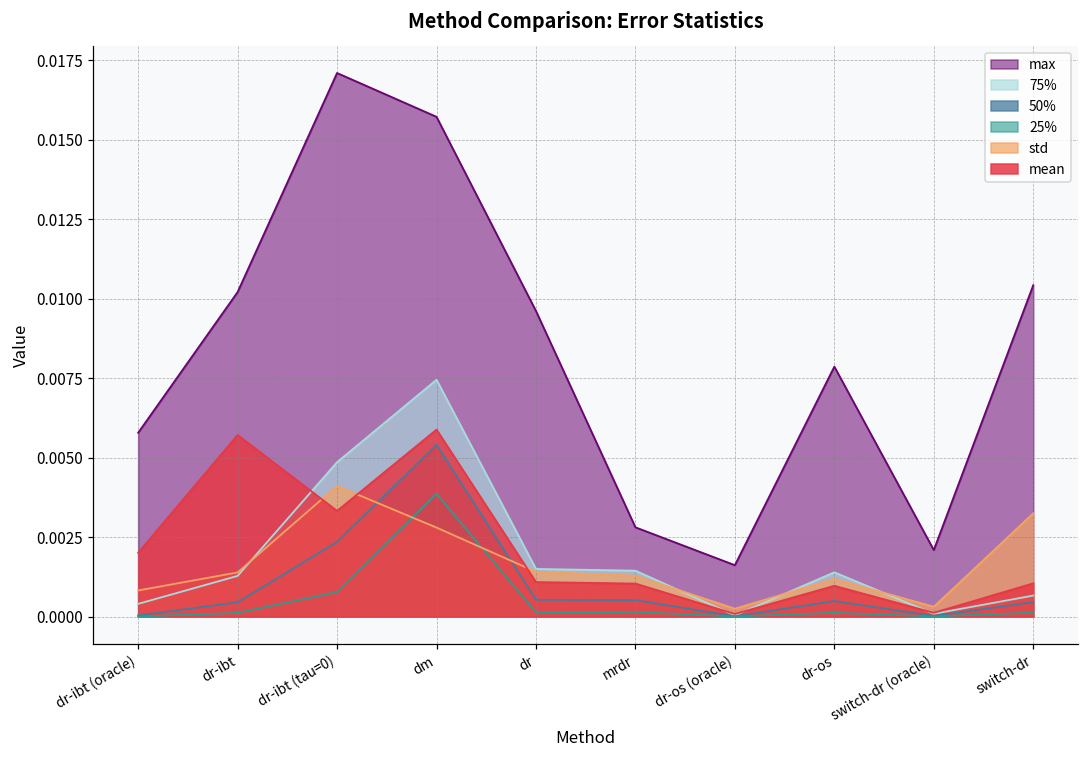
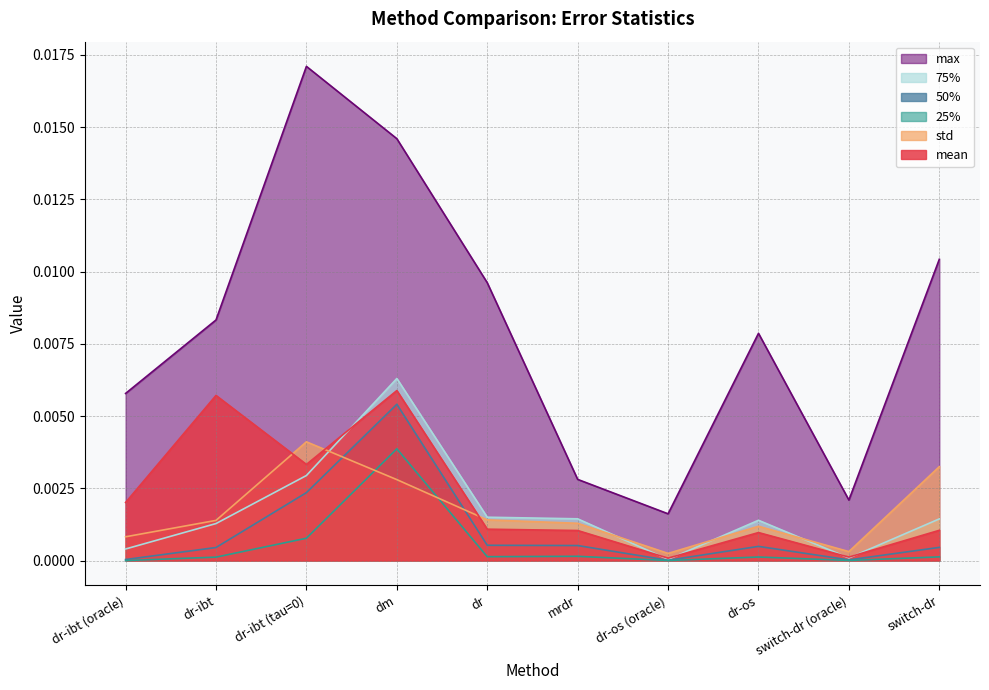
  {
    "max": {
      "dr-ibt (oracle)": 0.0058,
-     "dr-ibt": 0.0102,
+     "dr-ibt": 0.0083,
      "dr-ibt (tau=0)": 0.0171,
-     "dm": 0.0157,
+     "dm": 0.0146,
      "dr": 0.0096,
      "mrdr": 0.0028,
      "dr-os (oracle)": 0.0016,
      "dr-os": 0.0079,
      "switch-dr (oracle)": 0.0021,
      "switch-dr": 0.0104
    },
    "75%": {
      "dr-ibt (oracle)": 0.0004,
      "dr-ibt": 0.0013,
-     "dr-ibt (tau=0)": 0.0049,
-     "dm": 0.0075,
+     "dr-ibt (tau=0)": 0.0029,
+     "dm": 0.0063,
      "dr": 0.0015,
      "mrdr": 0.0014,
      "dr-os": 0.0014,
-     "switch-dr": 0.0007
+     "switch-dr": 0.0014
    },
    "std": {
      "dr-ibt (oracle)": 0.0008,
      "dr-ibt": 0.0014,
      "dr-ibt (tau=0)": 0.0041,
      "dm": 0.0028,
      "dr": 0.0014,
      "mrdr": 0.0013,
      "dr-os (oracle)": 0.0002,
      "dr-os": 0.0012,
      "switch-dr (oracle)": 0.0003,
      "switch-dr": 0.0032
    },
    "mean": {
      "dr-ibt (oracle)": 0.0020,
      "dr-ibt": 0.0057,
      "dr-ibt (tau=0)": 0.0033,
      "dm": 0.0059,
      "dr": 0.0011,
      "mrdr": 0.0010,
      "dr-os": 0.0010,
      "switch-dr": 0.0010
    }
  }
